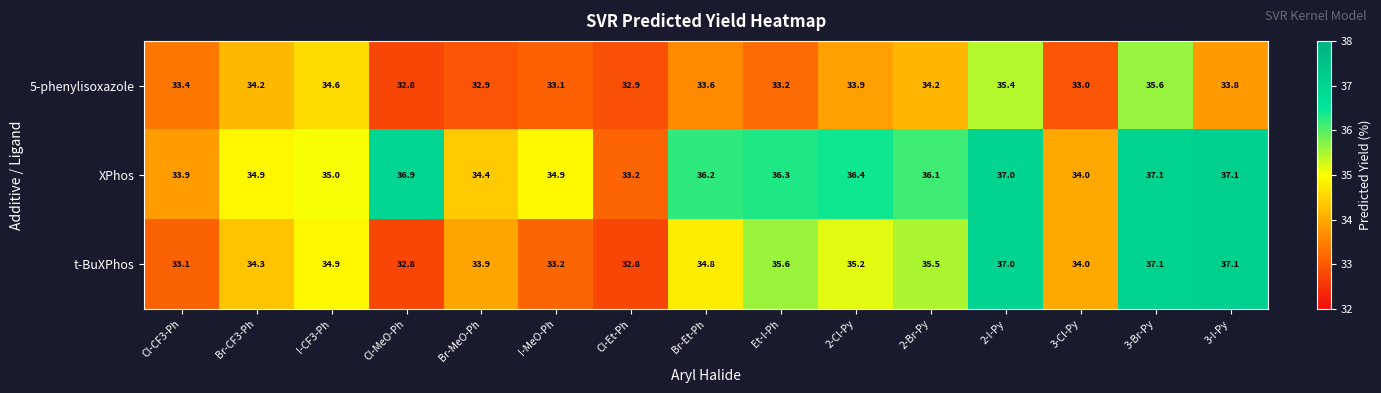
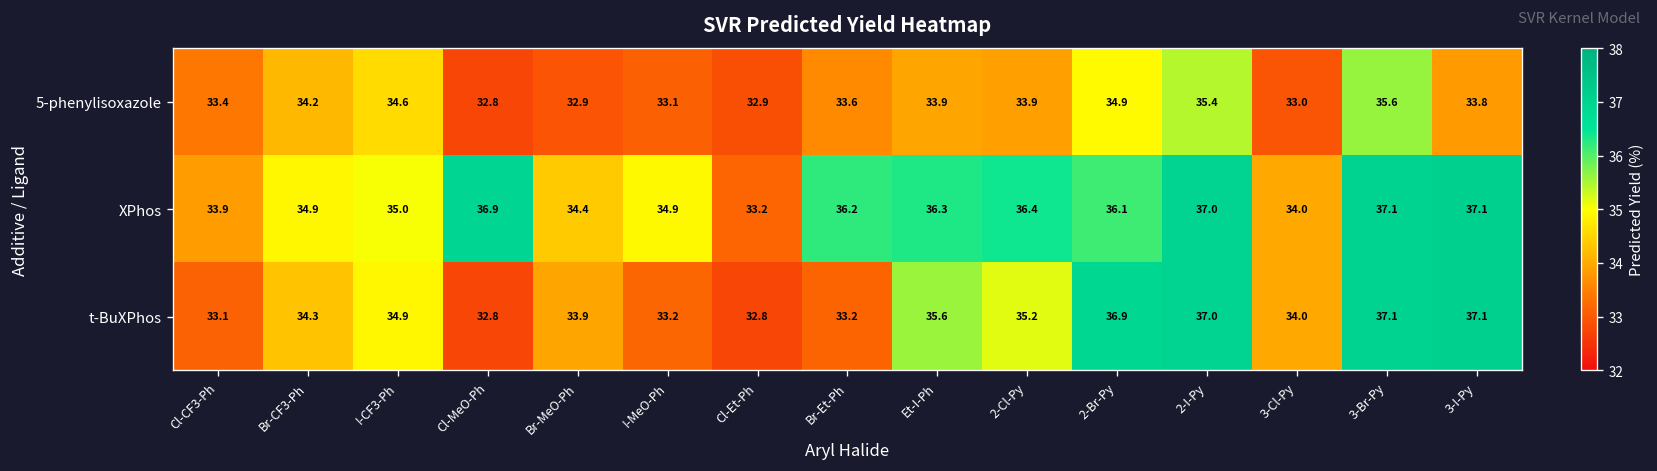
  {
    "5-phenylisoxazole": {
      "Cl-CF3-Ph": 33.4,
      "Br-CF3-Ph": 34.2,
      "I-CF3-Ph": 34.6,
      "Cl-MeO-Ph": 32.8,
      "Br-MeO-Ph": 32.9,
      "I-MeO-Ph": 33.1,
      "Cl-Et-Ph": 32.9,
      "Br-Et-Ph": 33.6,
-     "Et-I-Ph": 33.2,
+     "Et-I-Ph": 33.9,
      "2-Cl-Py": 33.9,
-     "2-Br-Py": 34.2,
+     "2-Br-Py": 34.9,
      "2-I-Py": 35.4,
      "3-Cl-Py": 33.0,
      "3-Br-Py": 35.6,
      "3-I-Py": 33.8
    },
    "XPhos": {
      "Cl-CF3-Ph": 33.9,
      "Br-CF3-Ph": 34.9,
      "I-CF3-Ph": 35.0,
      "Cl-MeO-Ph": 36.9,
      "Br-MeO-Ph": 34.4,
      "I-MeO-Ph": 34.9,
      "Cl-Et-Ph": 33.2,
      "Br-Et-Ph": 36.2,
      "Et-I-Ph": 36.3,
      "2-Cl-Py": 36.4,
      "2-Br-Py": 36.1,
      "2-I-Py": 37.0,
      "3-Cl-Py": 34.0,
      "3-Br-Py": 37.1,
      "3-I-Py": 37.1
    },
    "t-BuXPhos": {
      "Cl-CF3-Ph": 33.1,
      "Br-CF3-Ph": 34.3,
      "I-CF3-Ph": 34.9,
      "Cl-MeO-Ph": 32.8,
      "Br-MeO-Ph": 33.9,
      "I-MeO-Ph": 33.2,
      "Cl-Et-Ph": 32.8,
-     "Br-Et-Ph": 34.8,
+     "Br-Et-Ph": 33.2,
      "Et-I-Ph": 35.6,
      "2-Cl-Py": 35.2,
-     "2-Br-Py": 35.5,
+     "2-Br-Py": 36.9,
      "2-I-Py": 37.0,
      "3-Cl-Py": 34.0,
      "3-Br-Py": 37.1,
      "3-I-Py": 37.1
    }
  }
